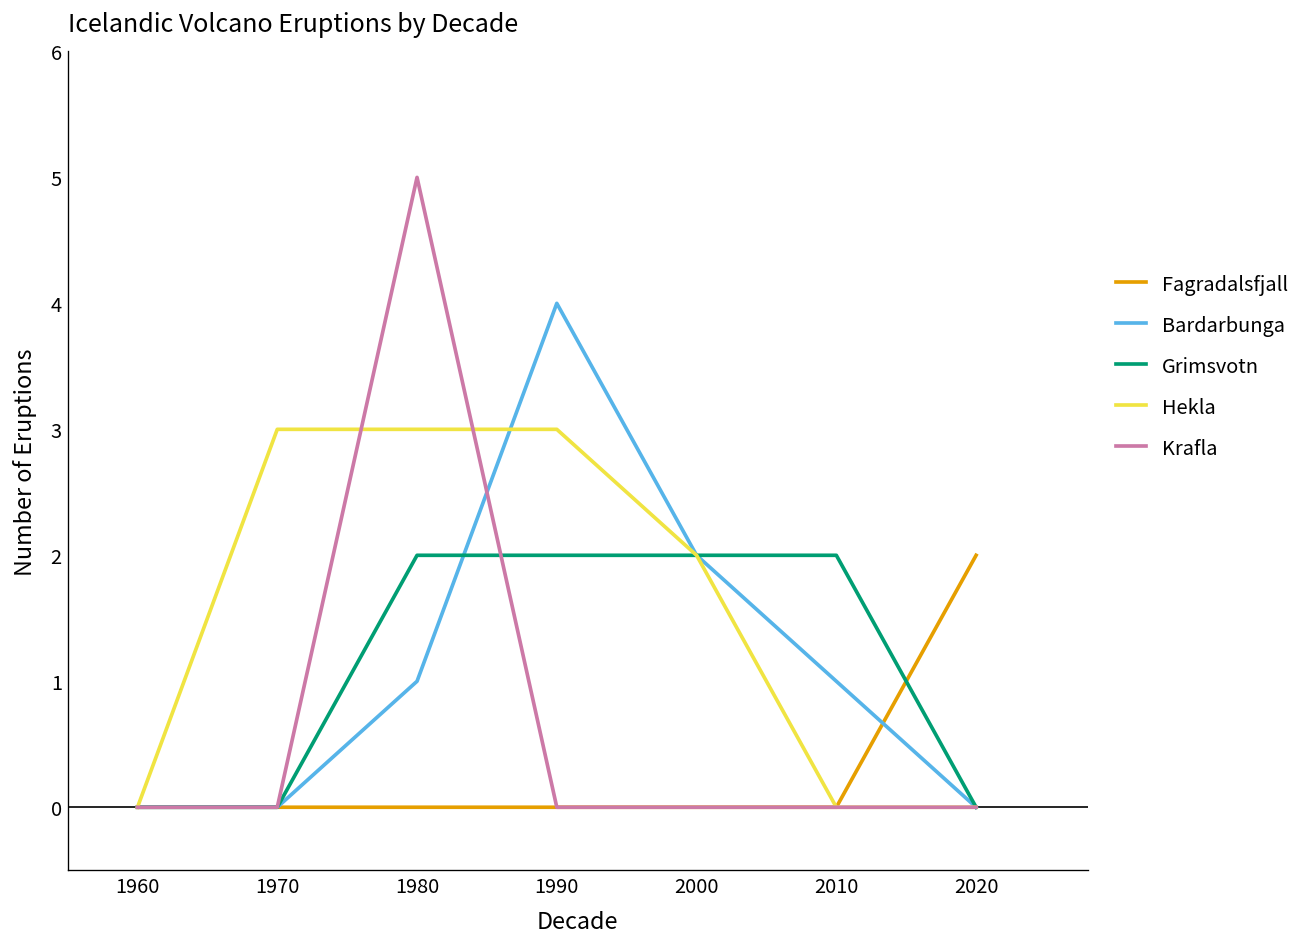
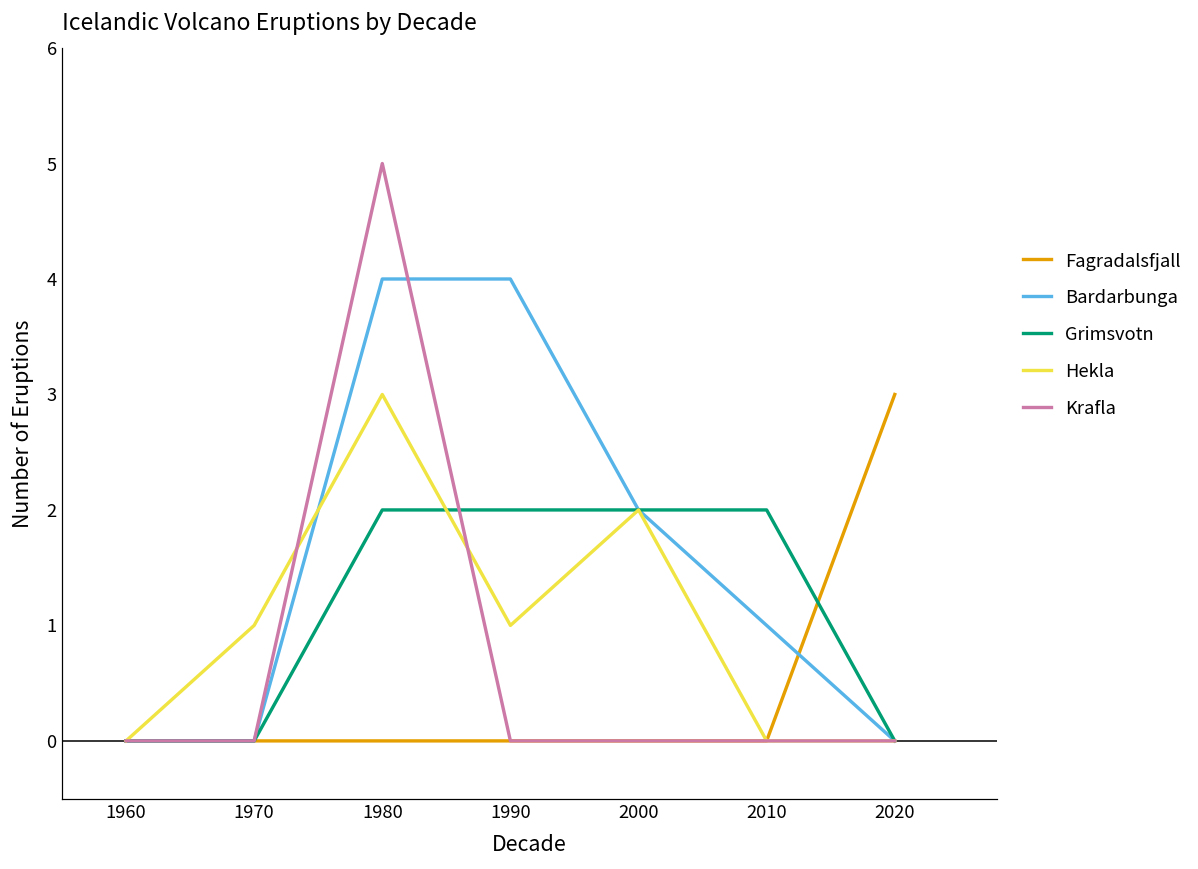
  {
    "Fagradalsfjall": {
      "1980": 0,
-     "2020": 2
+     "2020": 3
    },
    "Bardarbunga": {
-     "1980": 1,
+     "1980": 4,
      "1990": 4,
      "2010": 1
    },
    "Grimsvotn": {
      "1980": 2,
      "1990": 2,
      "2010": 2
    },
    "Hekla": {
-     "1970": 3,
+     "1970": 1,
      "1980": 3,
-     "1990": 3
+     "1990": 1
    },
    "Krafla": {
      "1980": 5
    }
  }
